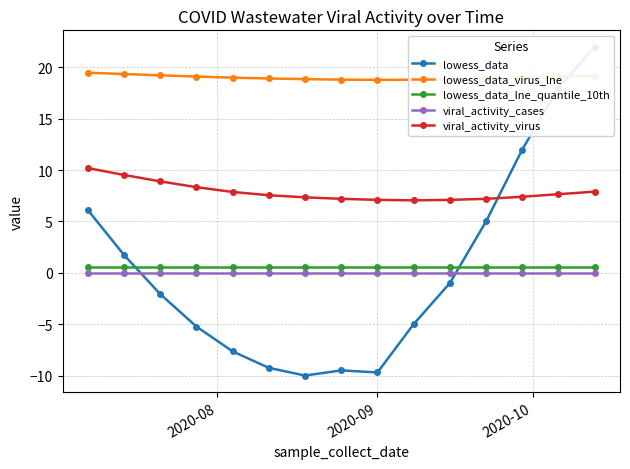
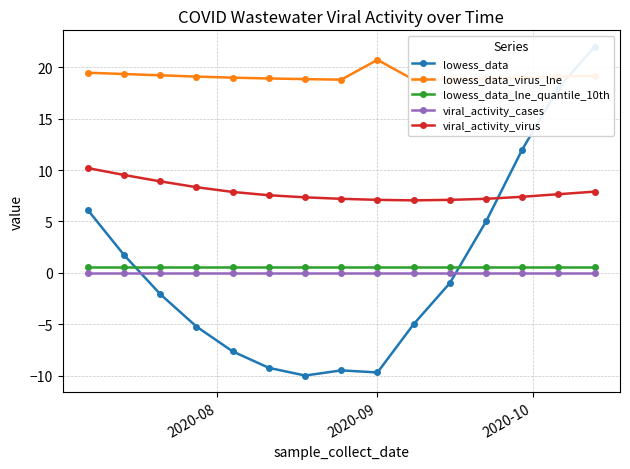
  {
    "lowess_data": {
      "2020-09": -9.7
    },
    "lowess_data_virus_lne": {
-     "2020-09": 18.8
+     "2020-09": 20.7
    },
    "lowess_data_lne_quantile_10th": {
      "2020-09": 0.6
    },
    "viral_activity_cases": {
      "2020-09": 0.0
    },
    "viral_activity_virus": {
      "2020-09": 7.1
    }
  }
